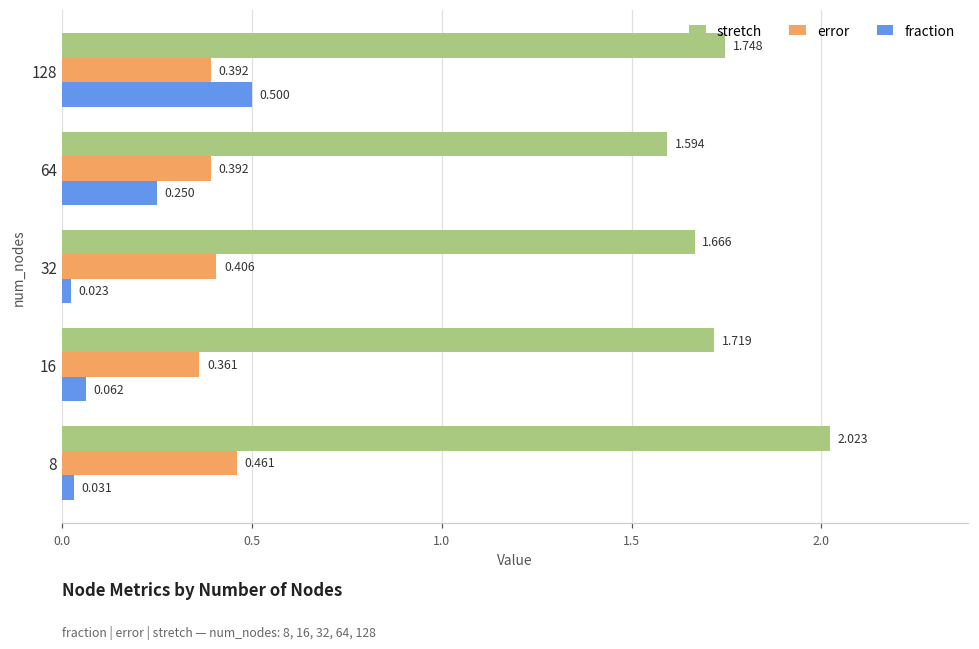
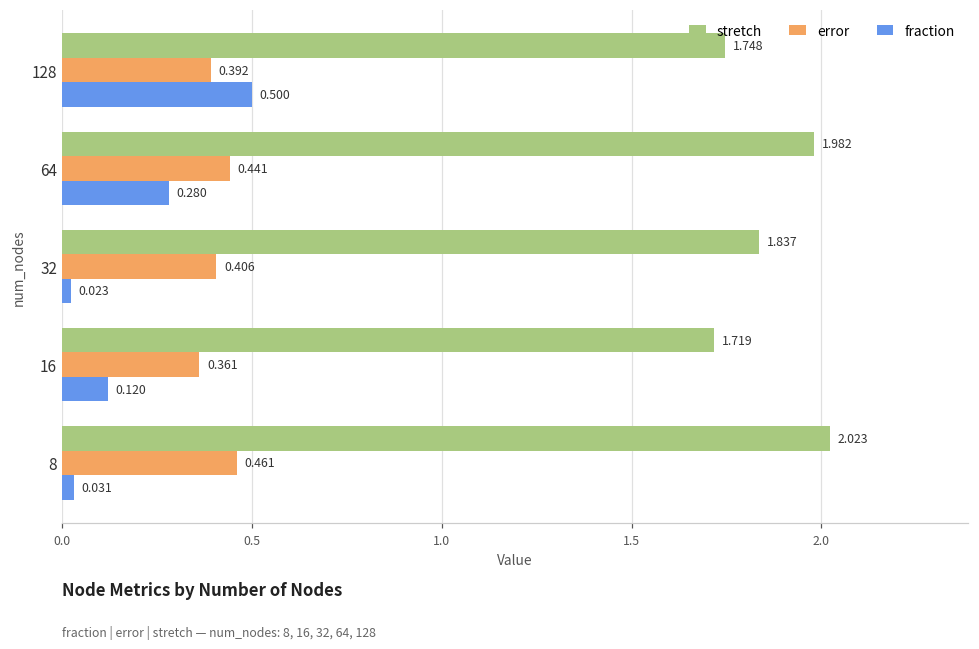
  {
    "stretch": {
      "128": 1.748,
-     "64": 1.594,
-     "32": 1.666,
+     "64": 1.982,
+     "32": 1.837,
      "16": 1.719,
      "8": 2.023
    },
    "error": {
      "128": 0.392,
-     "64": 0.392,
+     "64": 0.441,
      "32": 0.406,
      "16": 0.361,
      "8": 0.461
    },
    "fraction": {
      "128": 0.500,
-     "64": 0.250,
+     "64": 0.280,
      "32": 0.023,
-     "16": 0.062,
+     "16": 0.120,
      "8": 0.031
    }
  }
